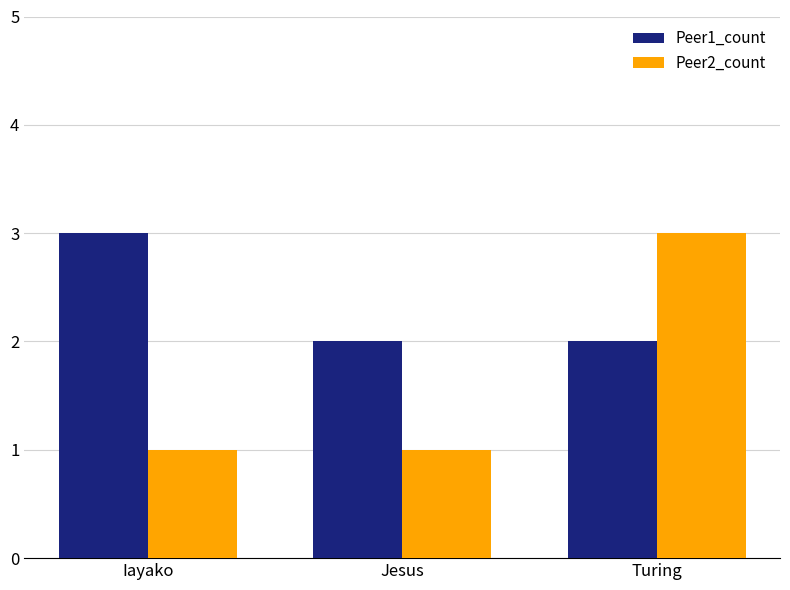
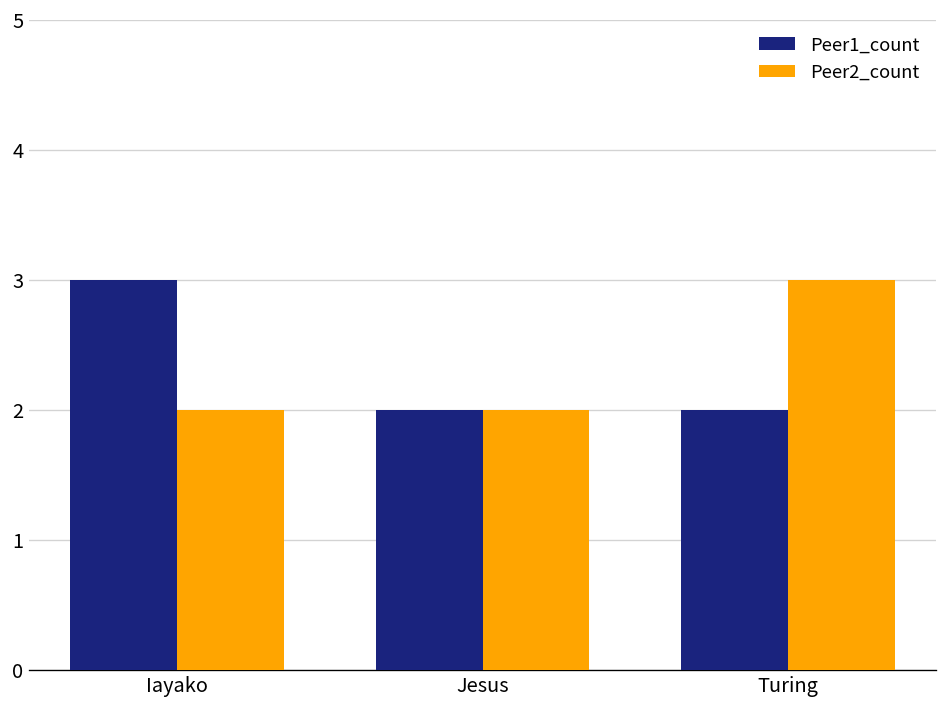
  {
    "Peer1_count": {
      "Iayako": 3,
      "Jesus": 2,
      "Turing": 2
    },
    "Peer2_count": {
-     "Iayako": 1,
-     "Jesus": 1,
+     "Iayako": 2,
+     "Jesus": 2,
      "Turing": 3
    }
  }
